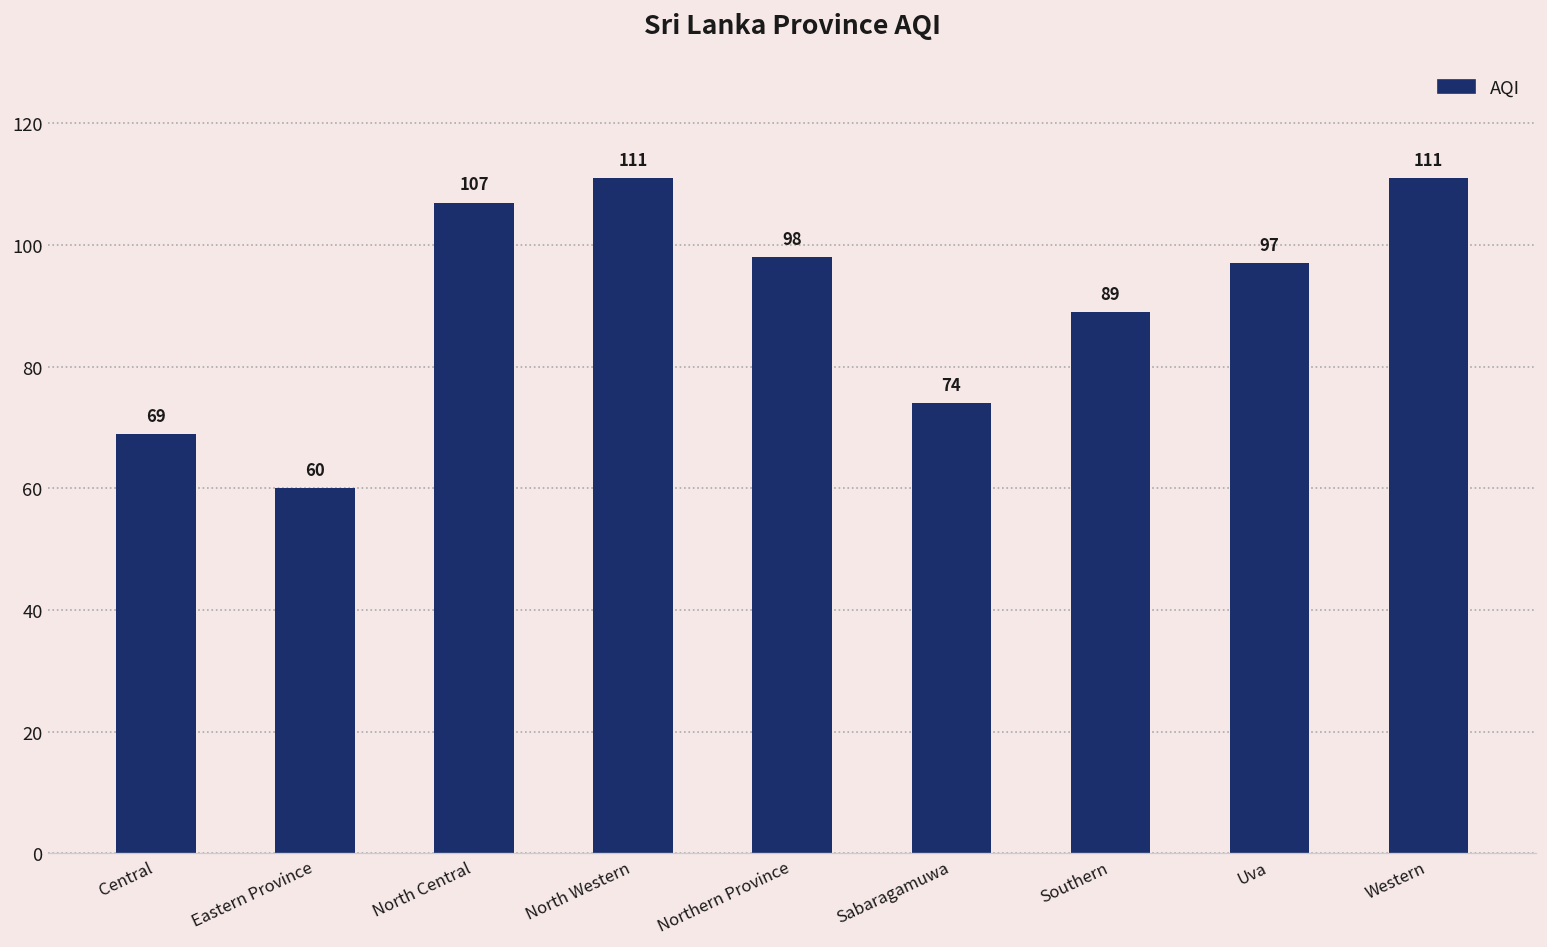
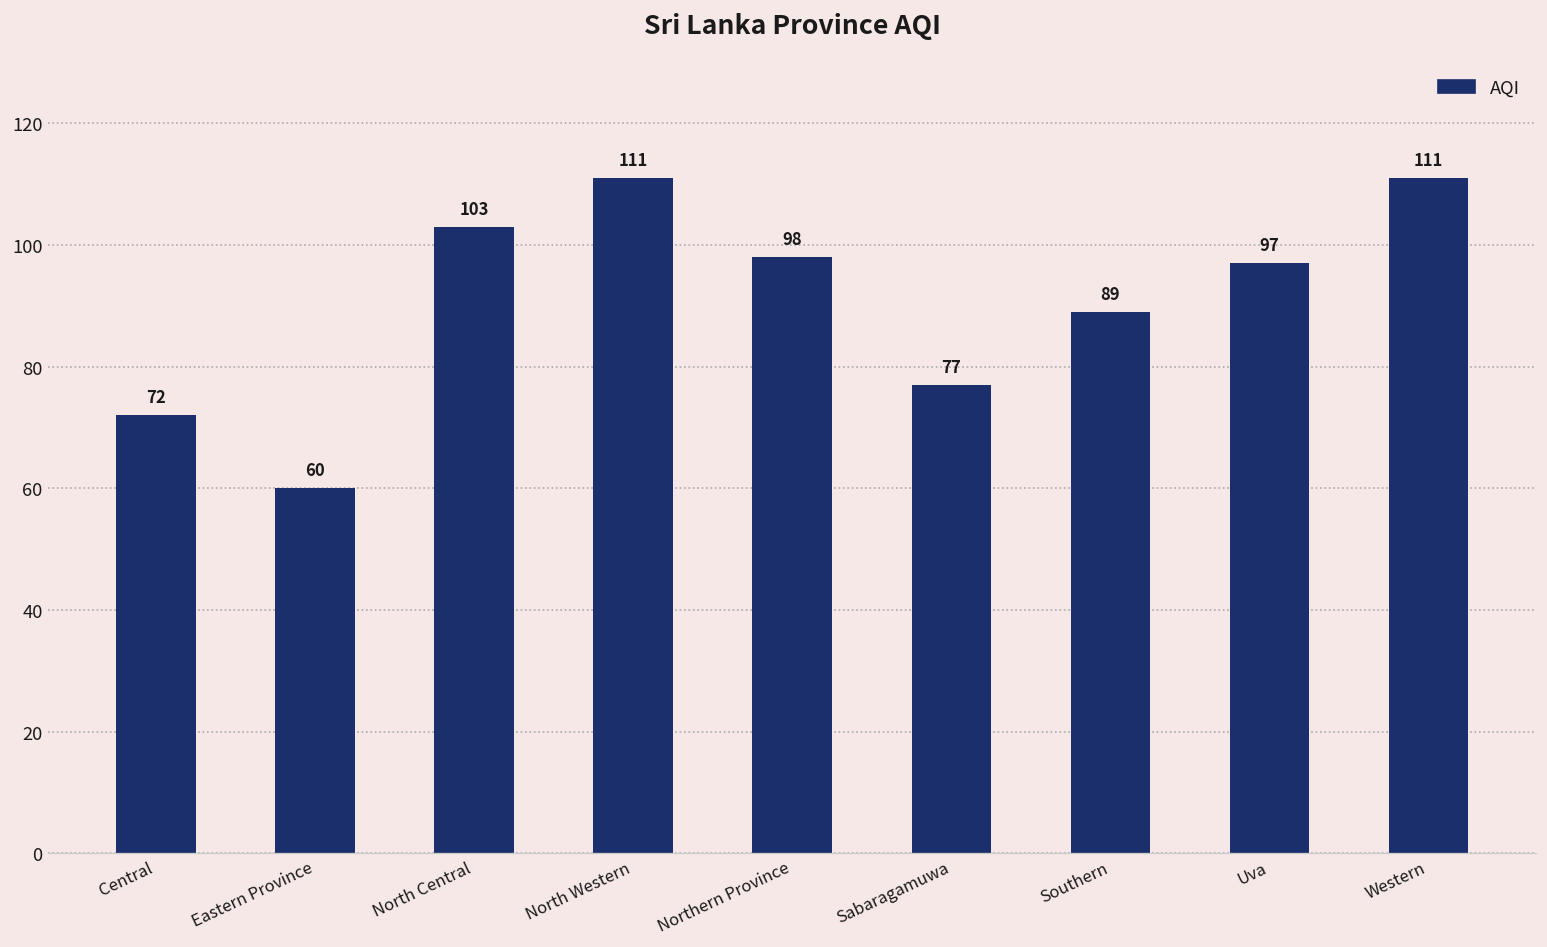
  {
-   "Central": 69,
+   "Central": 72,
    "Eastern Province": 60,
-   "North Central": 107,
+   "North Central": 103,
    "North Western": 111,
    "Northern Province": 98,
-   "Sabaragamuwa": 74,
+   "Sabaragamuwa": 77,
    "Southern": 89,
    "Uva": 97,
    "Western": 111
  }
